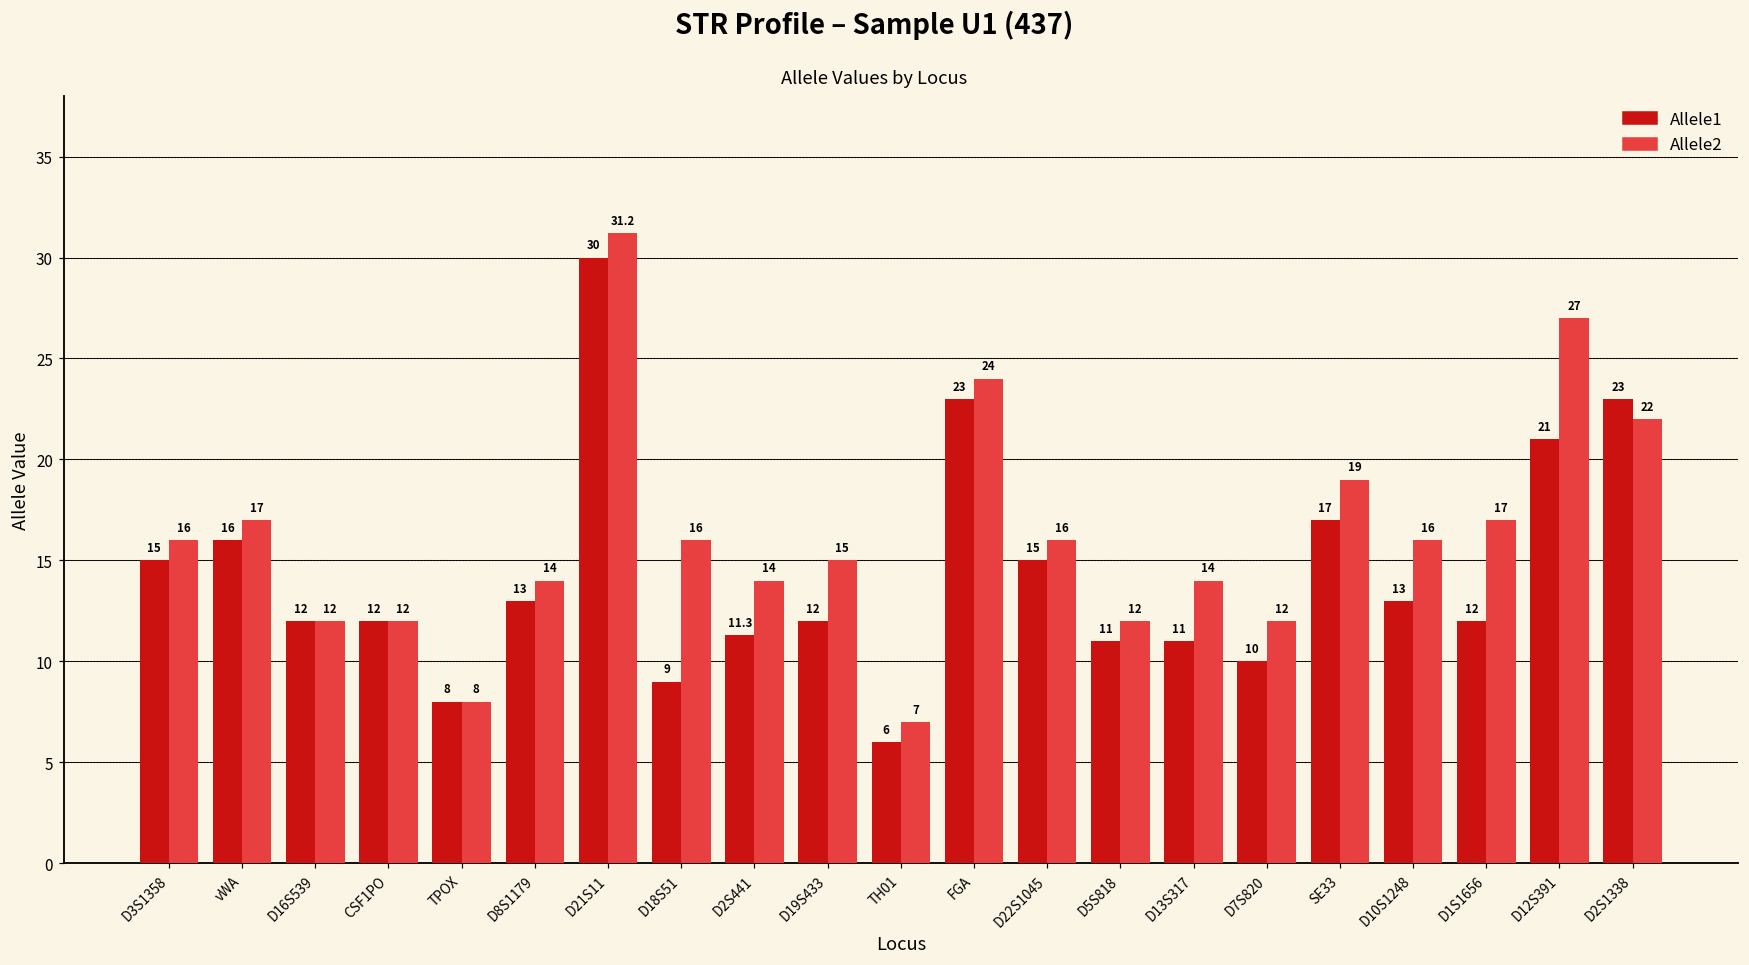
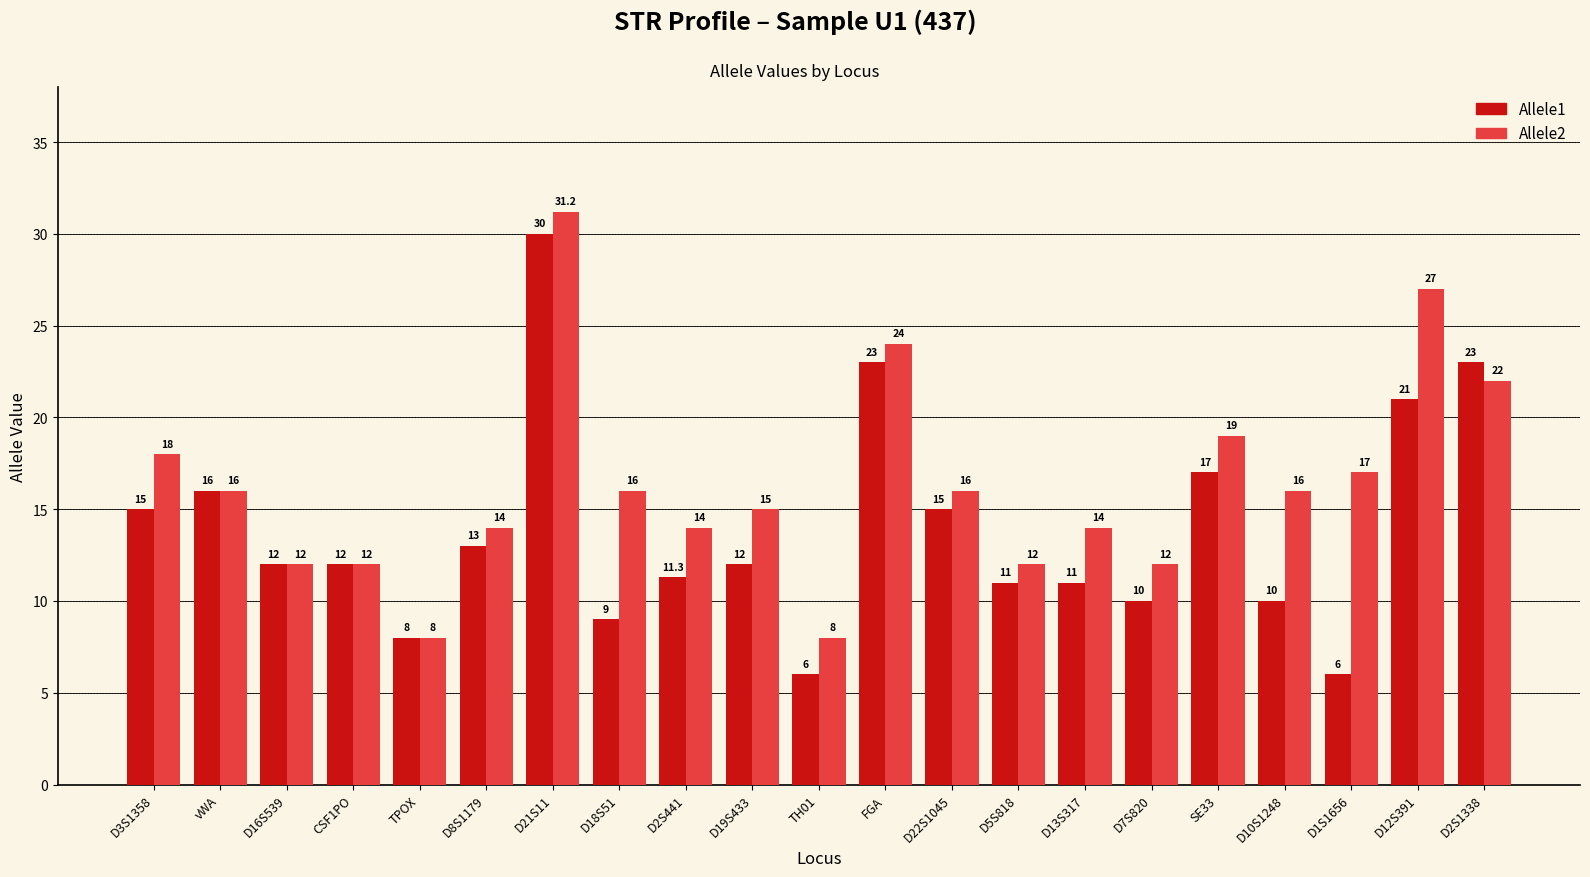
  {
    "Allele1": {
      "D3S1358": 15,
      "vWA": 16,
      "D16S539": 12,
      "CSF1PO": 12,
      "TPOX": 8,
      "D8S1179": 13,
      "D21S11": 30,
      "D18S51": 9,
      "D2S441": 11.3,
      "D19S433": 12,
      "TH01": 6,
      "FGA": 23,
      "D22S1045": 15,
      "D5S818": 11,
      "D13S317": 11,
      "D7S820": 10,
      "SE33": 17,
-     "D10S1248": 13,
-     "D1S1656": 12,
+     "D10S1248": 10,
+     "D1S1656": 6,
      "D12S391": 21,
      "D2S1338": 23
    },
    "Allele2": {
-     "D3S1358": 16,
-     "vWA": 17,
+     "D3S1358": 18,
+     "vWA": 16,
      "D16S539": 12,
      "CSF1PO": 12,
      "TPOX": 8,
      "D8S1179": 14,
      "D21S11": 31.2,
      "D18S51": 16,
      "D2S441": 14,
      "D19S433": 15,
-     "TH01": 7,
+     "TH01": 8,
      "FGA": 24,
      "D22S1045": 16,
      "D5S818": 12,
      "D13S317": 14,
      "D7S820": 12,
      "SE33": 19,
      "D10S1248": 16,
      "D1S1656": 17,
      "D12S391": 27,
      "D2S1338": 22
    }
  }
